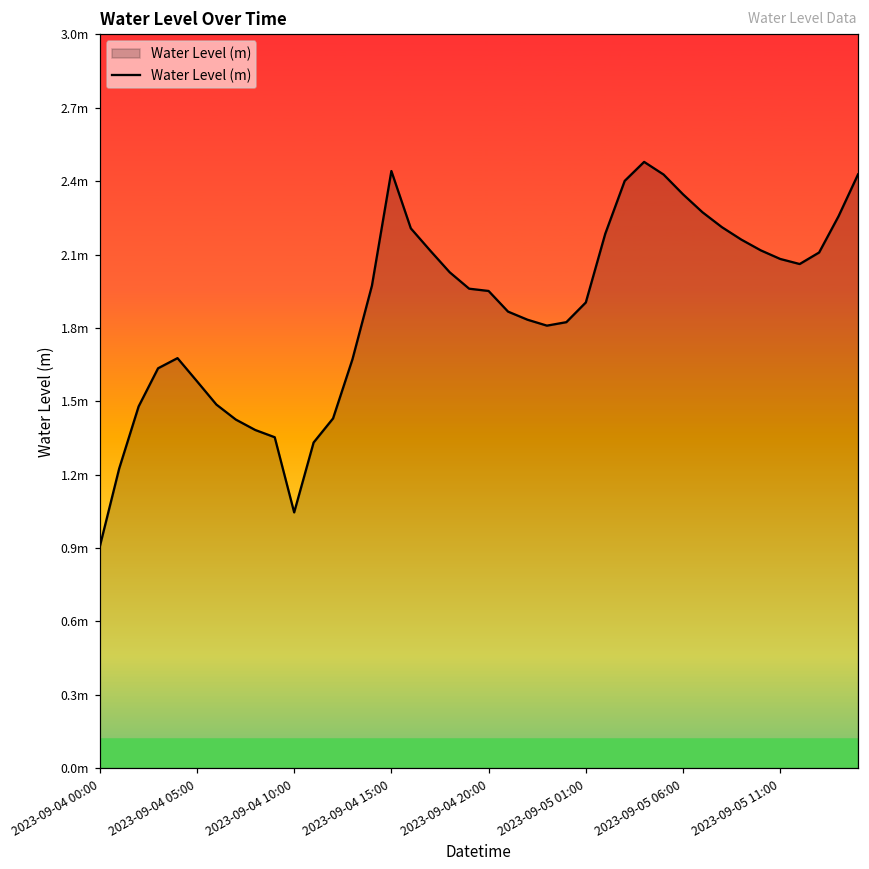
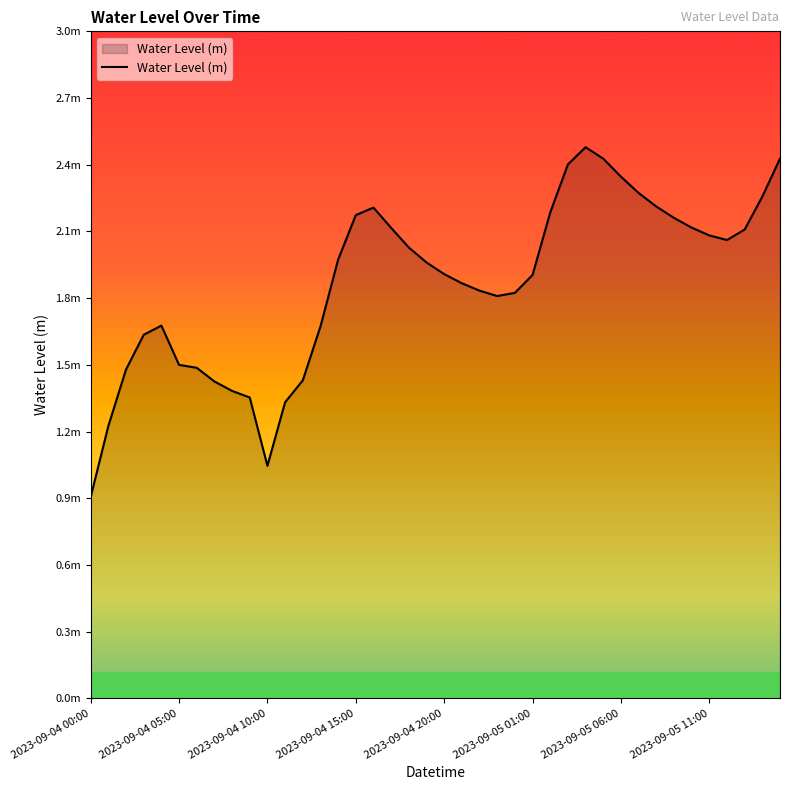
  {
    "2023-09-04 00:00": "0.90m",
-   "2023-09-04 05:00": "1.58m",
+   "2023-09-04 05:00": "1.50m",
    "2023-09-04 10:00": "1.05m",
-   "2023-09-04 15:00": "2.44m",
-   "2023-09-04 20:00": "1.95m",
+   "2023-09-04 15:00": "2.17m",
+   "2023-09-04 20:00": "1.91m",
    "2023-09-05 01:00": "1.90m",
    "2023-09-05 06:00": "2.35m",
    "2023-09-05 11:00": "2.08m"
  }
